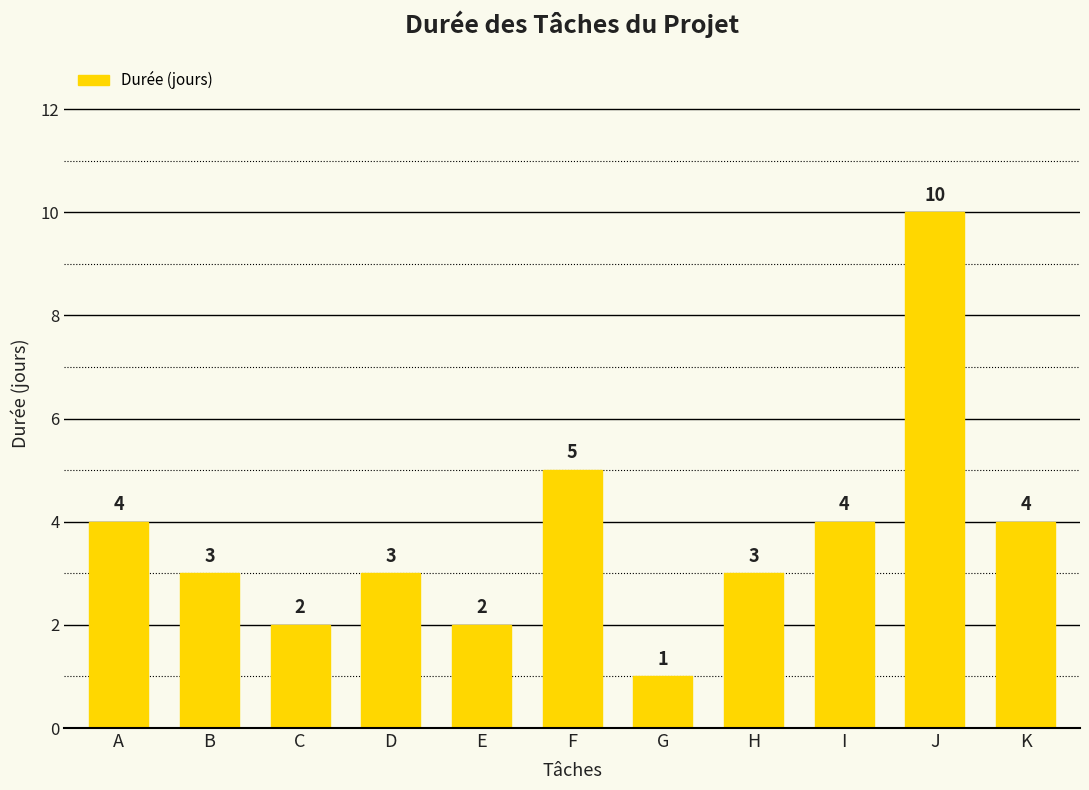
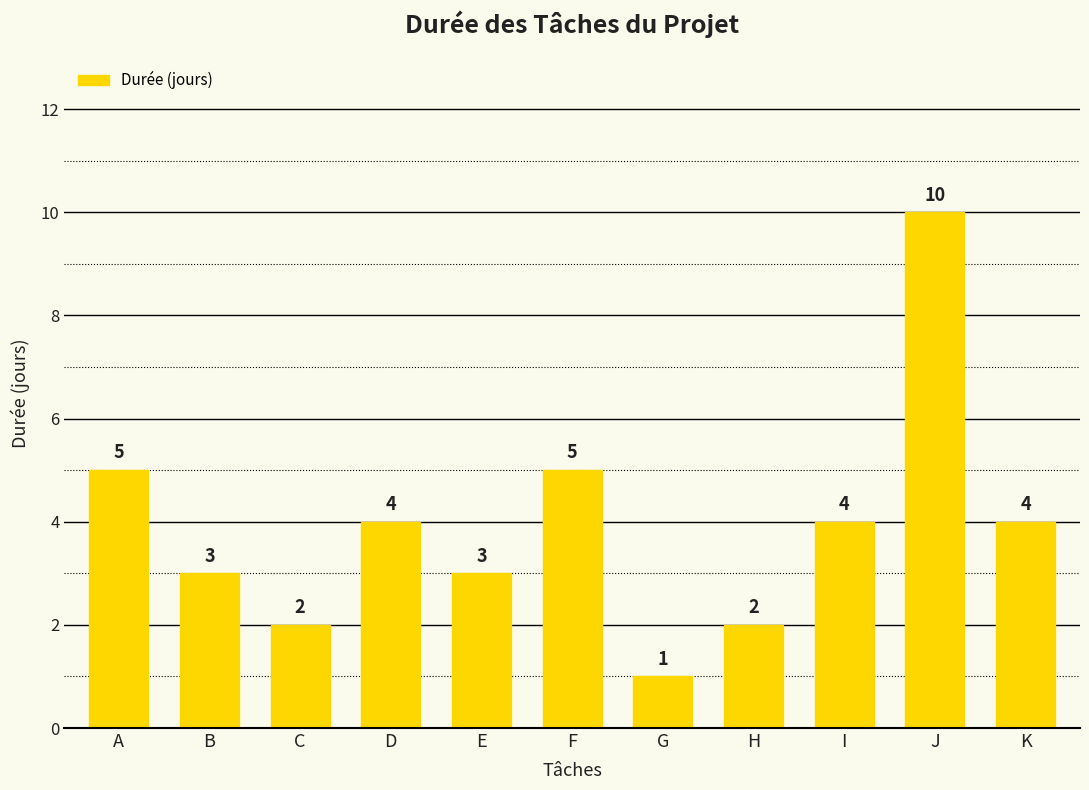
  {
-   "A": 4,
+   "A": 5,
    "B": 3,
    "C": 2,
-   "D": 3,
-   "E": 2,
+   "D": 4,
+   "E": 3,
    "F": 5,
    "G": 1,
-   "H": 3,
+   "H": 2,
    "I": 4,
    "J": 10,
    "K": 4
  }
